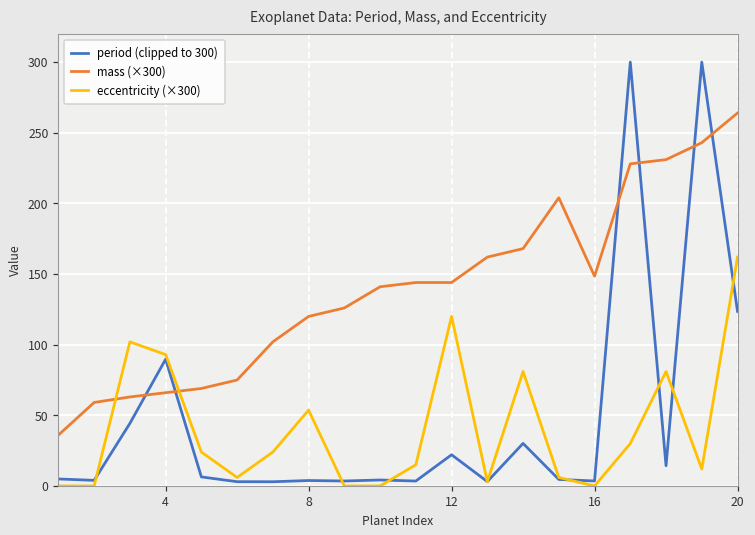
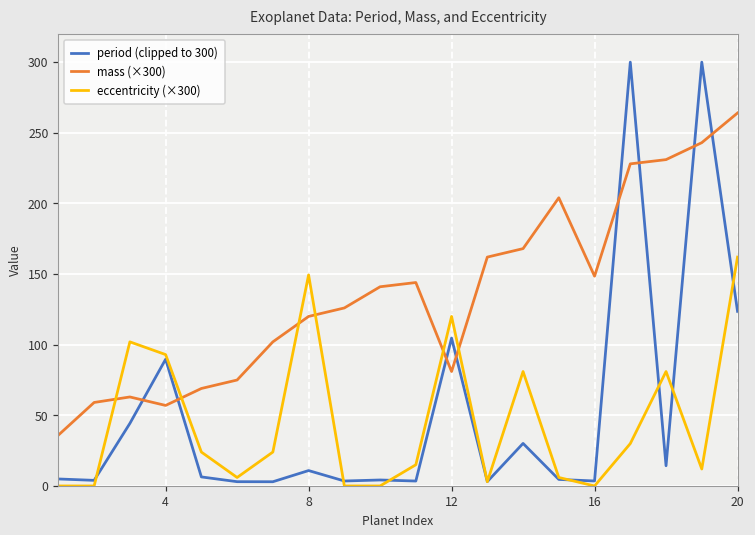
  {
    "period (clipped to 300)": {
      "4": 90,
-     "8": 4,
-     "12": 22,
+     "8": 11,
+     "12": 105,
      "16": 4,
      "20": 124
    },
    "mass (×300)": {
-     "4": 66,
+     "4": 57,
      "8": 120,
-     "12": 144,
+     "12": 81,
      "16": 149,
      "20": 264
    },
    "eccentricity (×300)": {
      "4": 93,
-     "8": 54,
+     "8": 149,
      "12": 120,
      "16": 0,
      "20": 162
    }
  }
